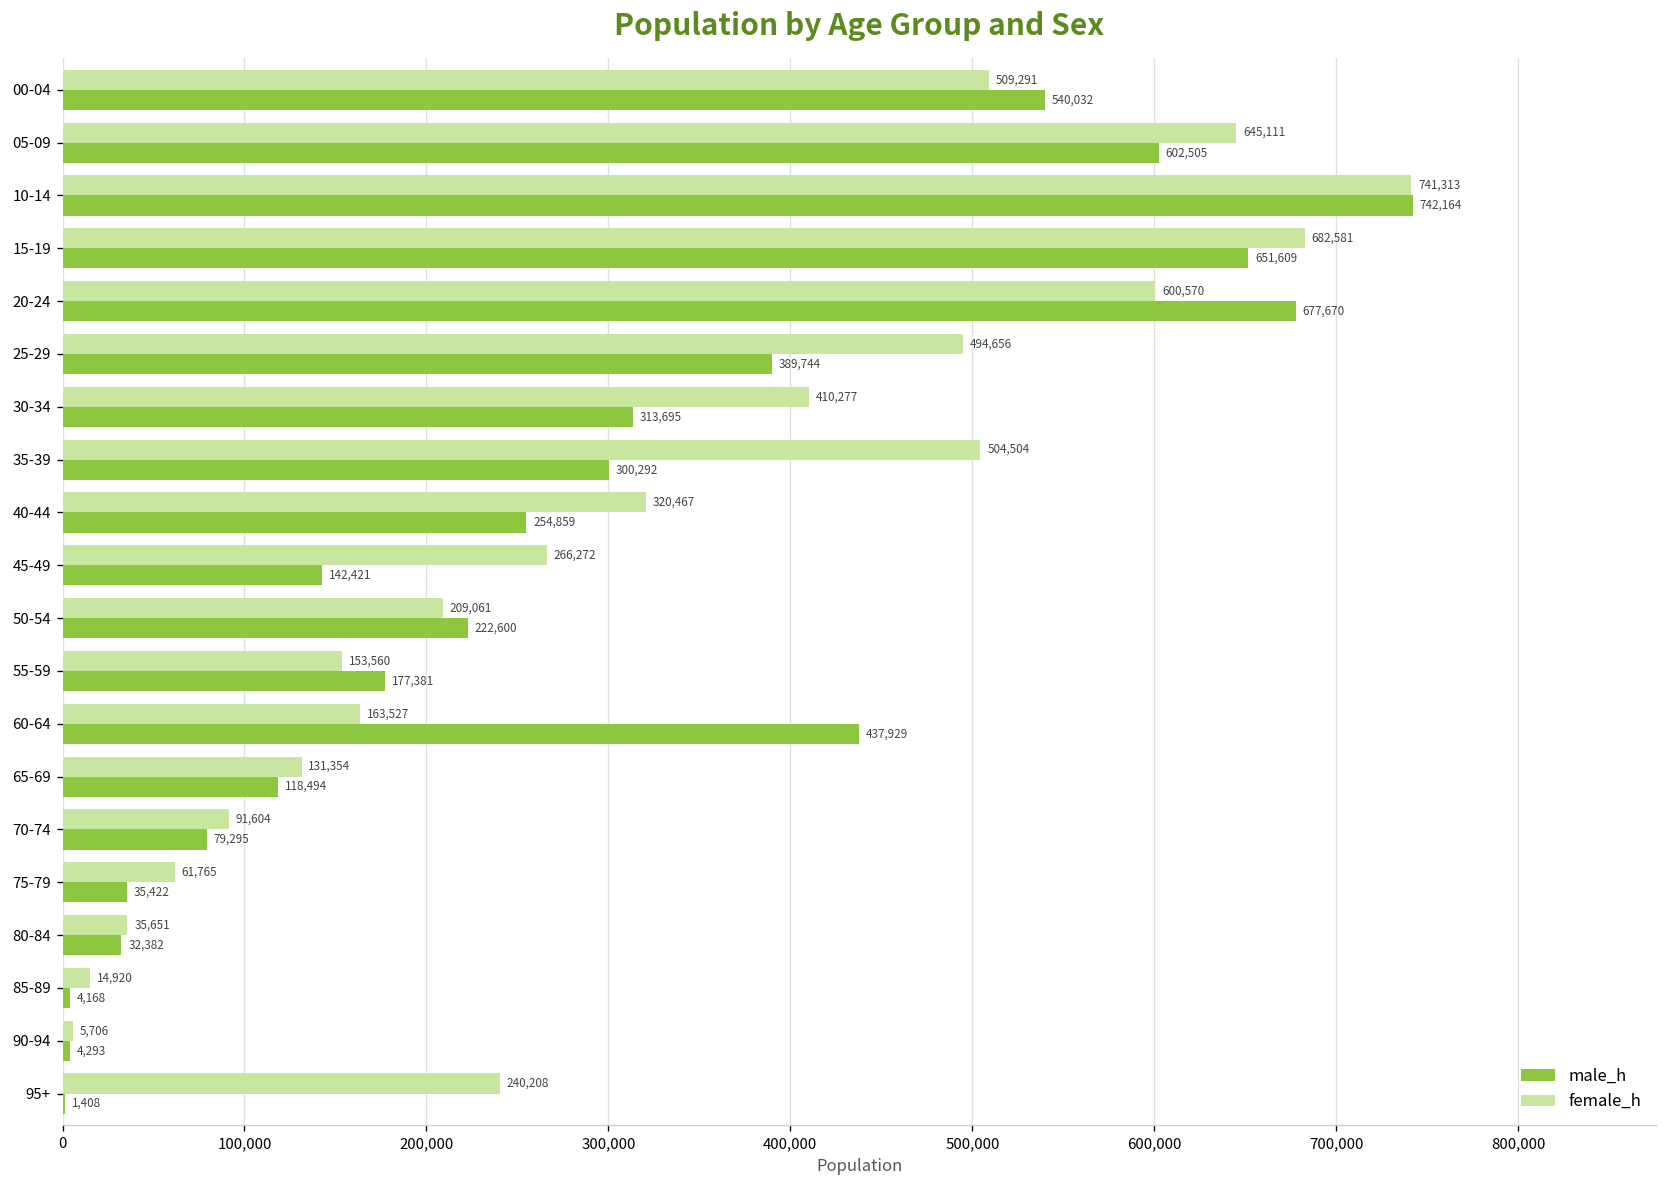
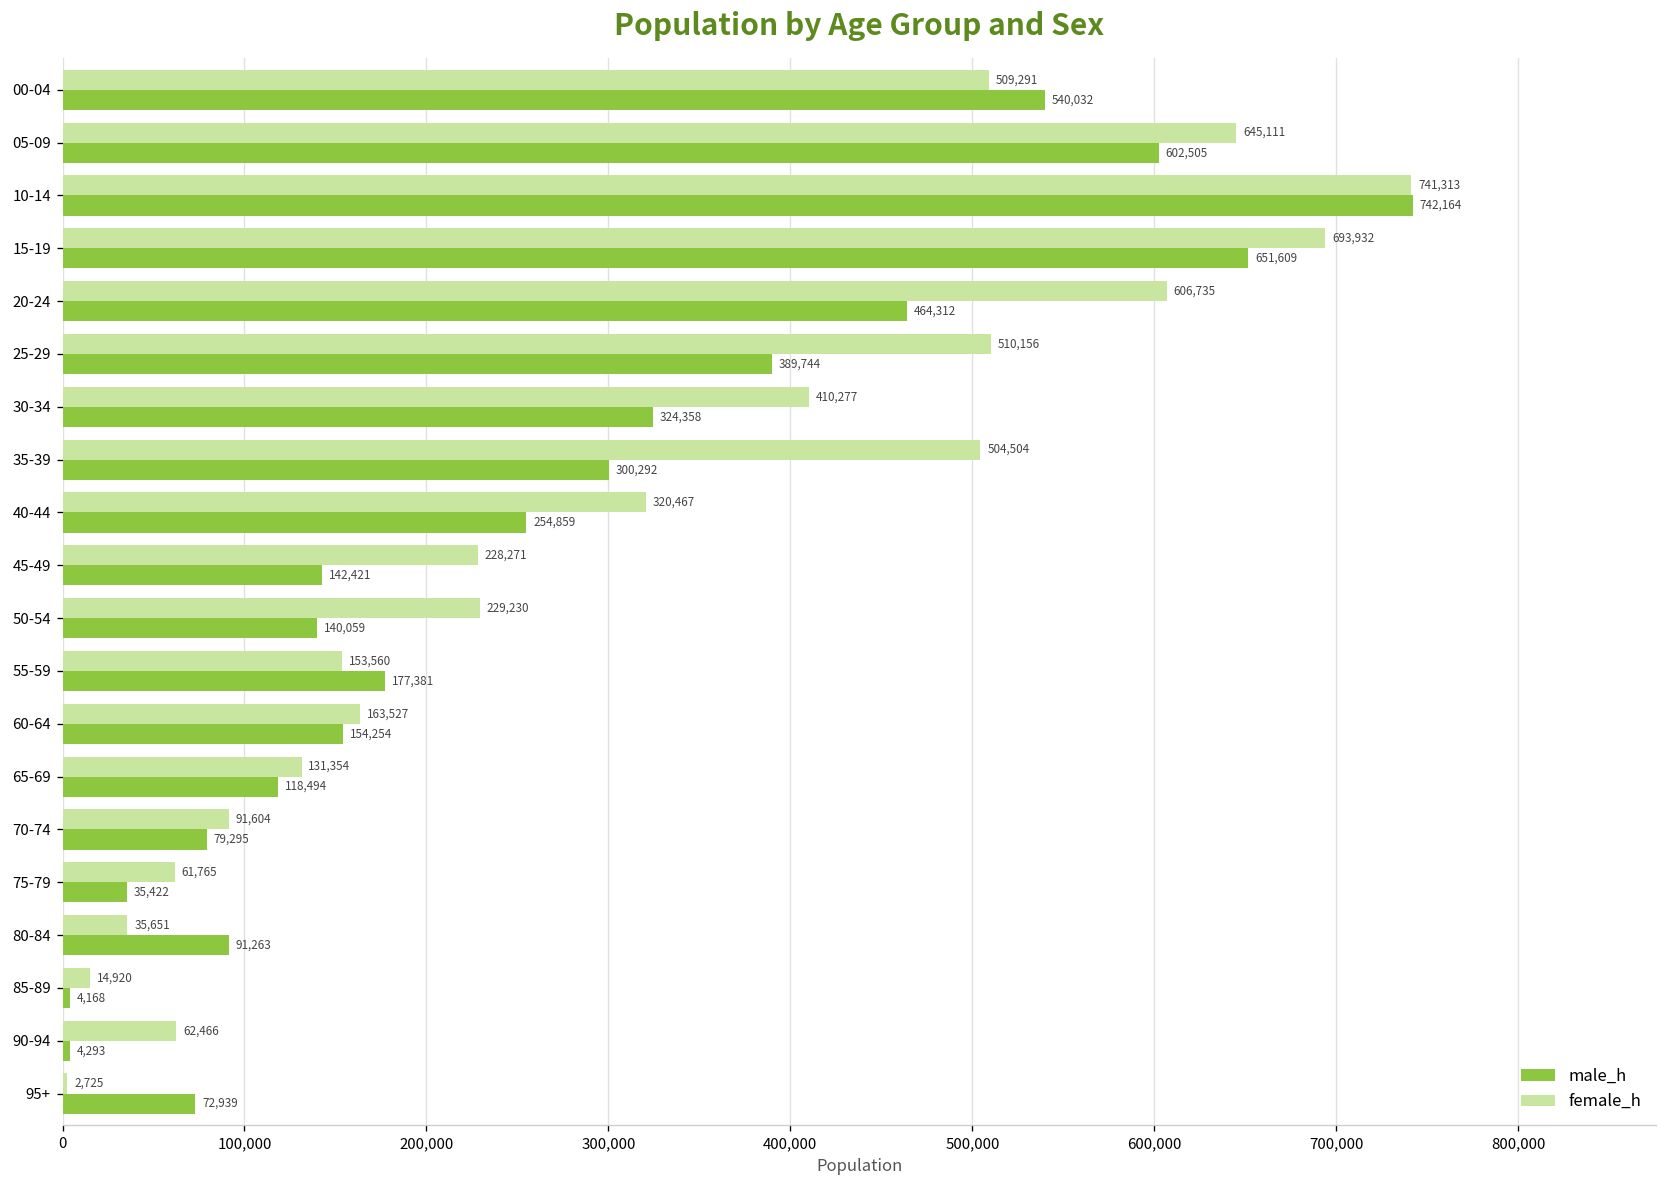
  {
    "male_h": {
      "00-04": "540,032",
      "05-09": "602,505",
      "10-14": "742,164",
      "15-19": "651,609",
-     "20-24": "677,670",
+     "20-24": "464,312",
      "25-29": "389,744",
-     "30-34": "313,695",
+     "30-34": "324,358",
      "35-39": "300,292",
      "40-44": "254,859",
      "45-49": "142,421",
-     "50-54": "222,600",
+     "50-54": "140,059",
      "55-59": "177,381",
-     "60-64": "437,929",
+     "60-64": "154,254",
      "65-69": "118,494",
      "70-74": "79,295",
      "75-79": "35,422",
-     "80-84": "32,382",
+     "80-84": "91,263",
      "85-89": "4,168",
      "90-94": "4,293",
-     "95+": "1,408"
+     "95+": "72,939"
    },
    "female_h": {
      "00-04": "509,291",
      "05-09": "645,111",
      "10-14": "741,313",
-     "15-19": "682,581",
-     "20-24": "600,570",
-     "25-29": "494,656",
+     "15-19": "693,932",
+     "20-24": "606,735",
+     "25-29": "510,156",
      "30-34": "410,277",
      "35-39": "504,504",
      "40-44": "320,467",
-     "45-49": "266,272",
-     "50-54": "209,061",
+     "45-49": "228,271",
+     "50-54": "229,230",
      "55-59": "153,560",
      "60-64": "163,527",
      "65-69": "131,354",
      "70-74": "91,604",
      "75-79": "61,765",
      "80-84": "35,651",
      "85-89": "14,920",
-     "90-94": "5,706",
-     "95+": "240,208"
+     "90-94": "62,466",
+     "95+": "2,725"
    }
  }
